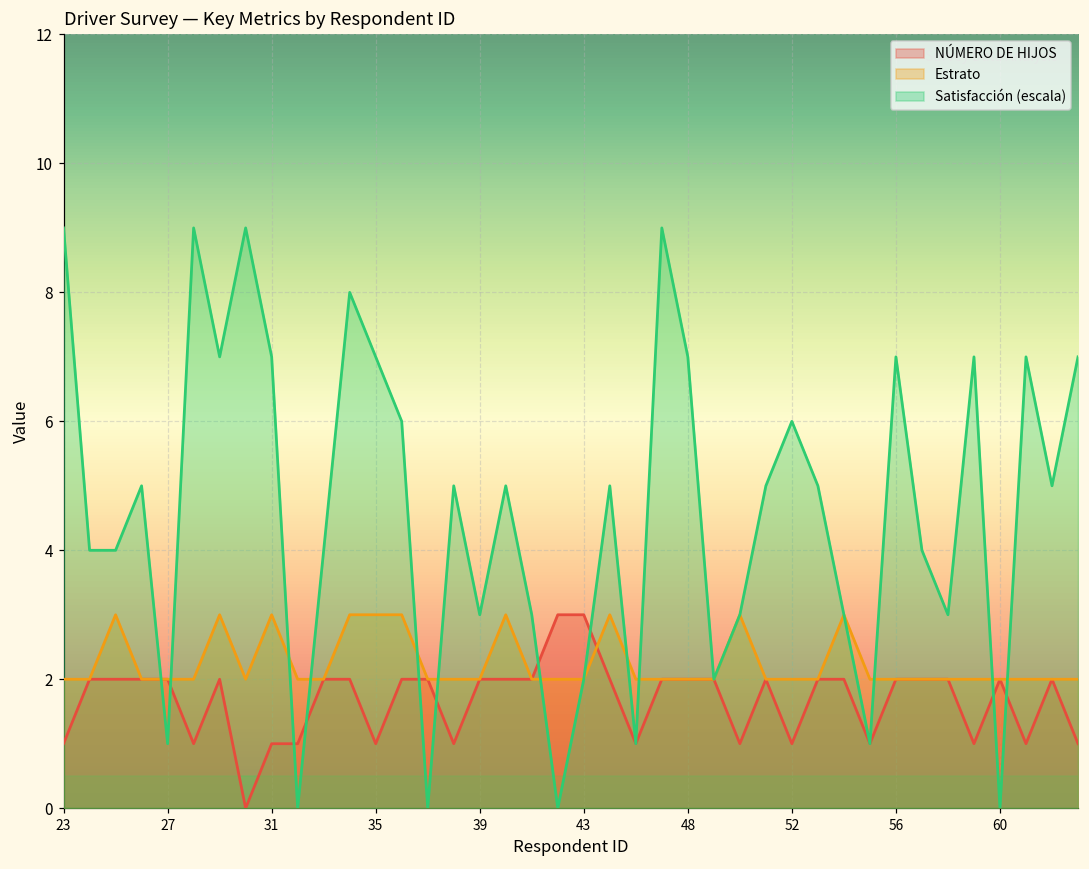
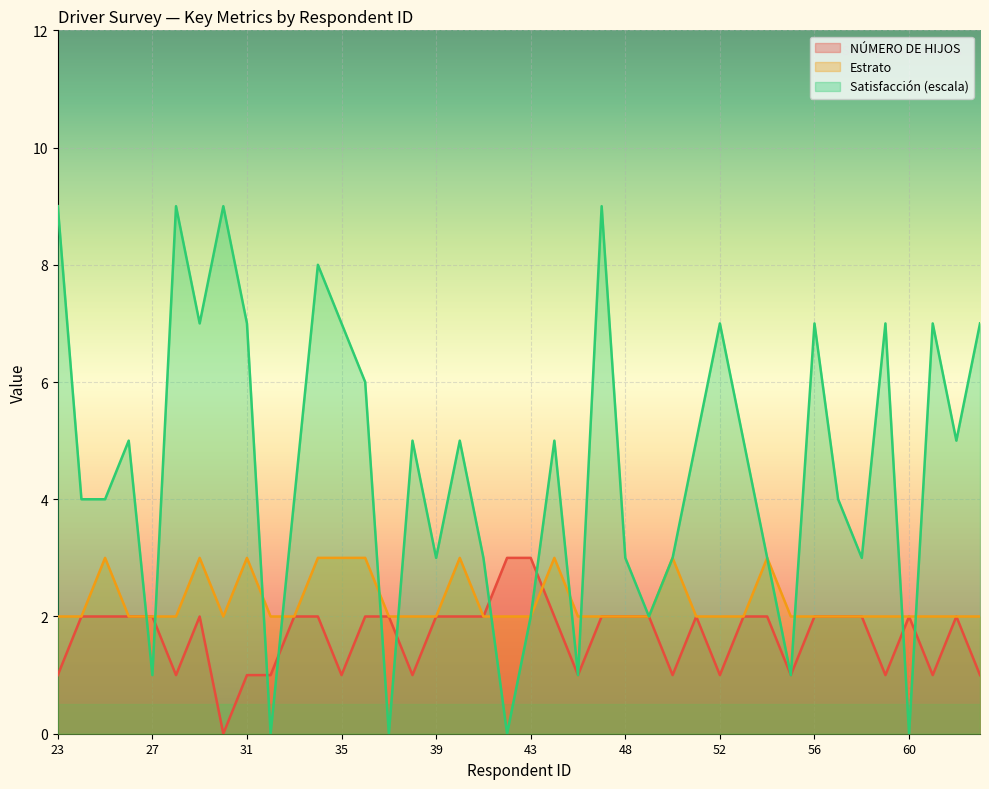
  {
    "Satisfacción (escala)": {
-     "48": 7,
-     "52": 6,
+     "48": 3,
+     "52": 7,
      "56": 7,
      "60": 0
    }
  }
